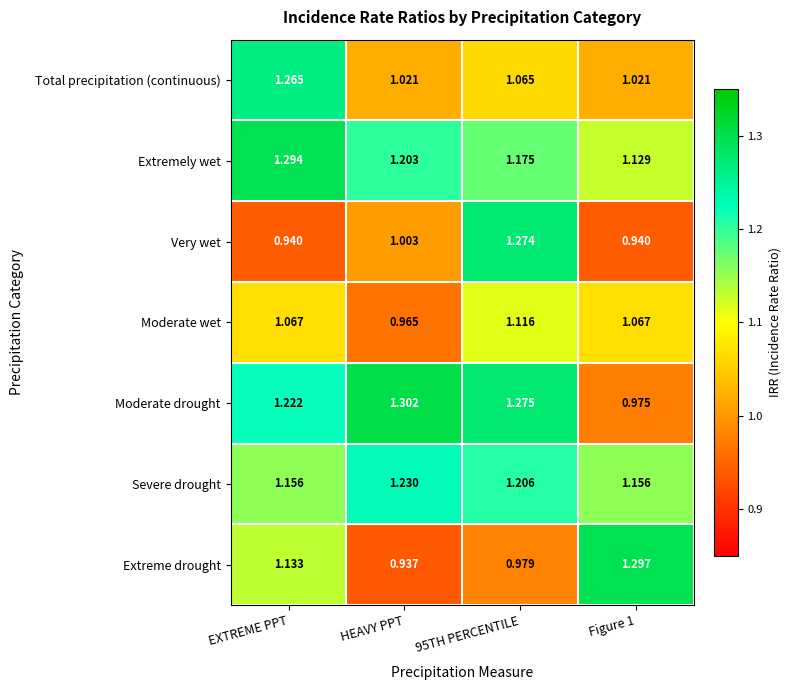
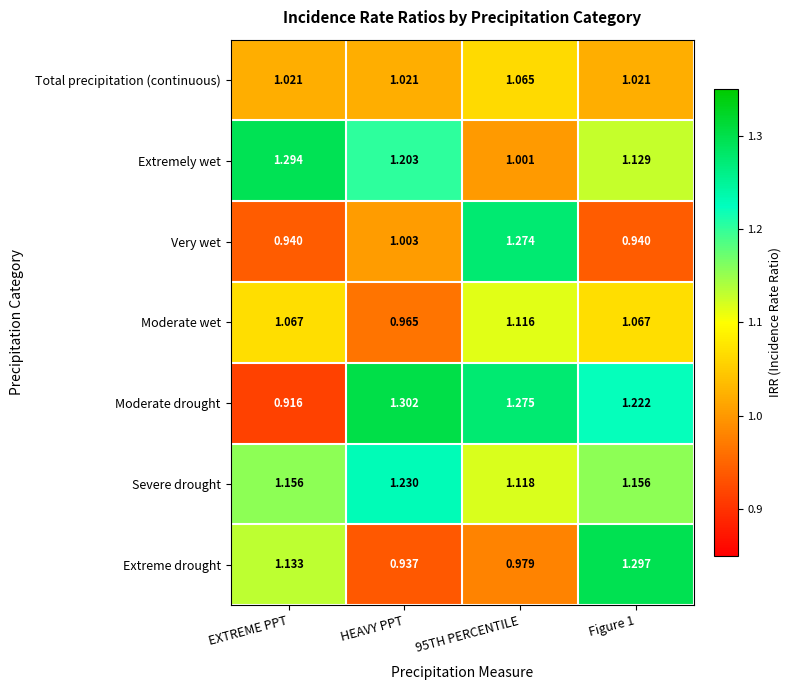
  {
    "Total precipitation (continuous)": {
-     "EXTREME PPT": 1.265,
+     "EXTREME PPT": 1.021,
      "HEAVY PPT": 1.021,
      "95TH PERCENTILE": 1.065,
      "Figure 1": 1.021
    },
    "Extremely wet": {
      "EXTREME PPT": 1.294,
      "HEAVY PPT": 1.203,
-     "95TH PERCENTILE": 1.175,
+     "95TH PERCENTILE": 1.001,
      "Figure 1": 1.129
    },
    "Very wet": {
      "EXTREME PPT": 0.940,
      "HEAVY PPT": 1.003,
      "95TH PERCENTILE": 1.274,
      "Figure 1": 0.940
    },
    "Moderate wet": {
      "EXTREME PPT": 1.067,
      "HEAVY PPT": 0.965,
      "95TH PERCENTILE": 1.116,
      "Figure 1": 1.067
    },
    "Moderate drought": {
-     "EXTREME PPT": 1.222,
+     "EXTREME PPT": 0.916,
      "HEAVY PPT": 1.302,
      "95TH PERCENTILE": 1.275,
-     "Figure 1": 0.975
+     "Figure 1": 1.222
    },
    "Severe drought": {
      "EXTREME PPT": 1.156,
      "HEAVY PPT": 1.230,
-     "95TH PERCENTILE": 1.206,
+     "95TH PERCENTILE": 1.118,
      "Figure 1": 1.156
    },
    "Extreme drought": {
      "EXTREME PPT": 1.133,
      "HEAVY PPT": 0.937,
      "95TH PERCENTILE": 0.979,
      "Figure 1": 1.297
    }
  }
